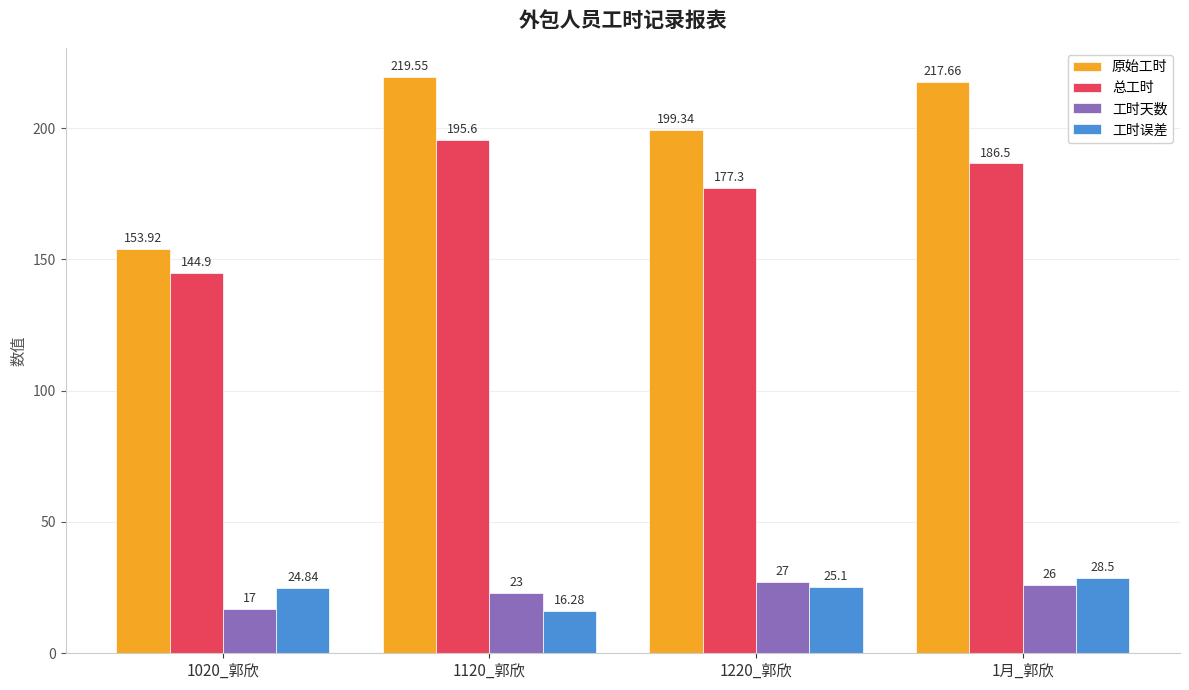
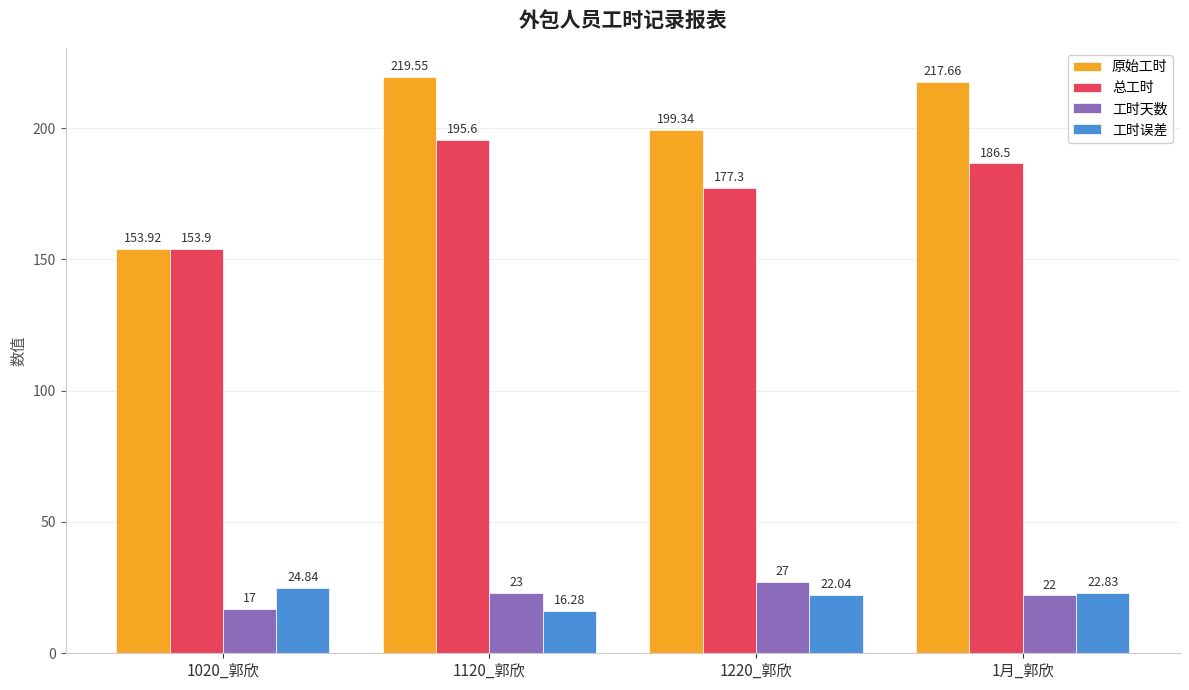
  {
    "原始工时": {
      "1020_郭欣": 153.92,
      "1120_郭欣": 219.55,
      "1220_郭欣": 199.34,
      "1月_郭欣": 217.66
    },
    "总工时": {
-     "1020_郭欣": 144.9,
+     "1020_郭欣": 153.9,
      "1120_郭欣": 195.6,
      "1220_郭欣": 177.3,
      "1月_郭欣": 186.5
    },
    "工时天数": {
      "1020_郭欣": 17,
      "1120_郭欣": 23,
      "1220_郭欣": 27,
-     "1月_郭欣": 26
+     "1月_郭欣": 22
    },
    "工时误差": {
      "1020_郭欣": 24.84,
      "1120_郭欣": 16.28,
-     "1220_郭欣": 25.1,
-     "1月_郭欣": 28.5
+     "1220_郭欣": 22.04,
+     "1月_郭欣": 22.83
    }
  }
